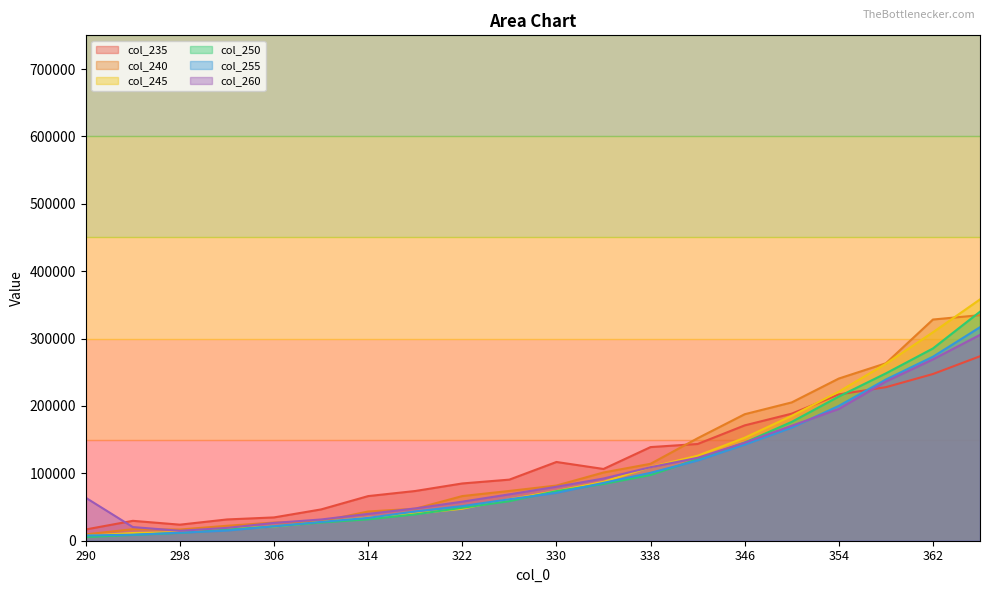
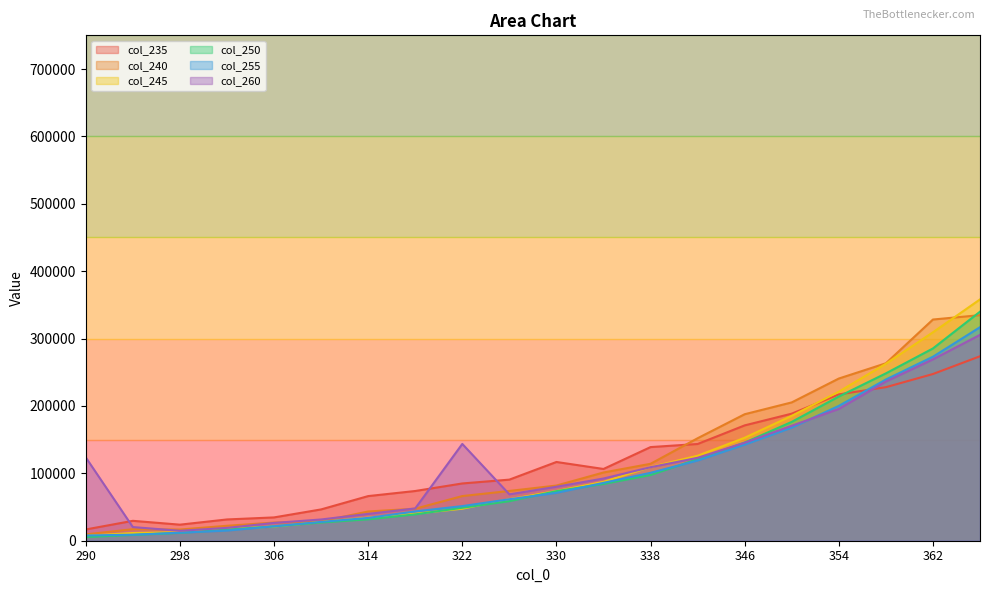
  {
    "col_250": {
      "362": 290000
    },
    "col_255": {
      "354": 200000,
      "362": 270000
    },
    "col_260": {
-     "290": 60000,
-     "322": 60000,
+     "290": 120000,
+     "322": 140000,
      "354": 200000,
      "362": 270000
    }
  }
